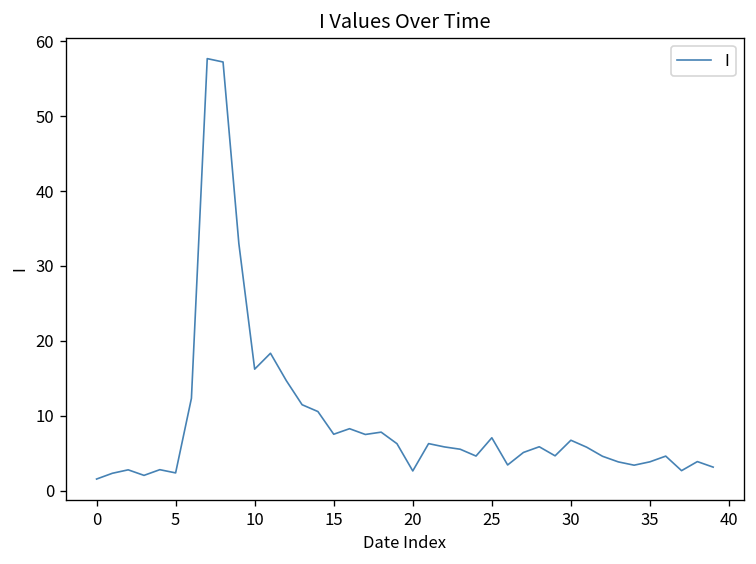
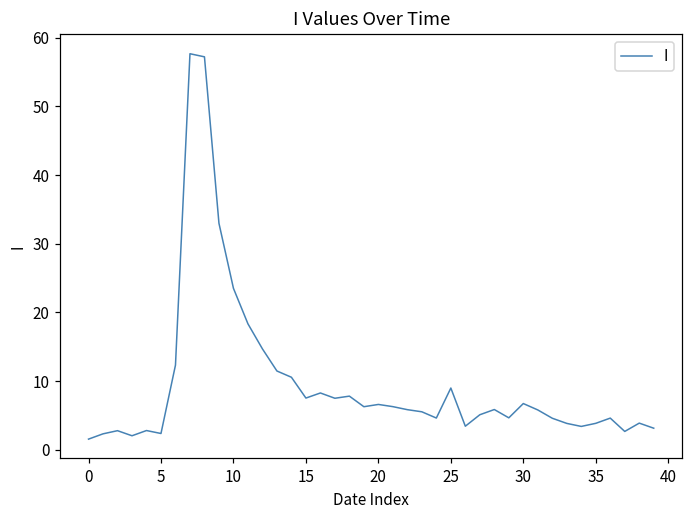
  {
    "0": 2,
    "5": 2,
-   "10": 16,
+   "10": 24,
    "15": 8,
-   "20": 3,
-   "25": 7,
+   "20": 7,
+   "25": 9,
    "30": 7,
    "35": 4
  }
